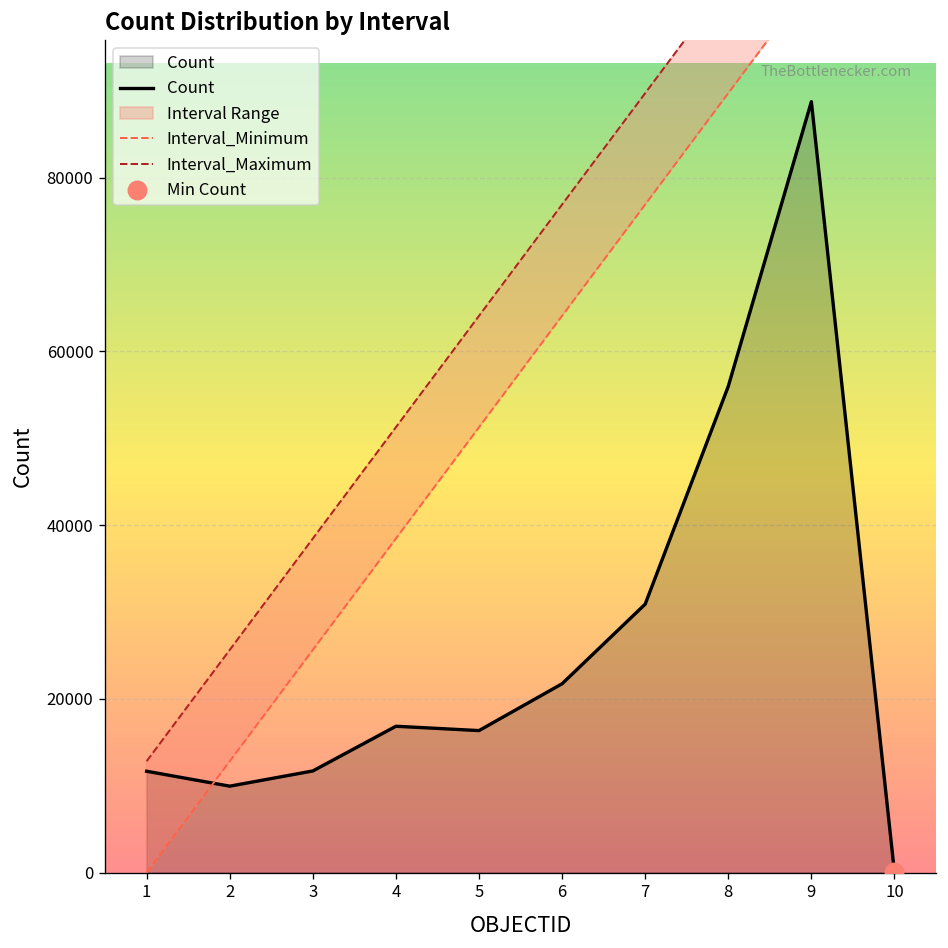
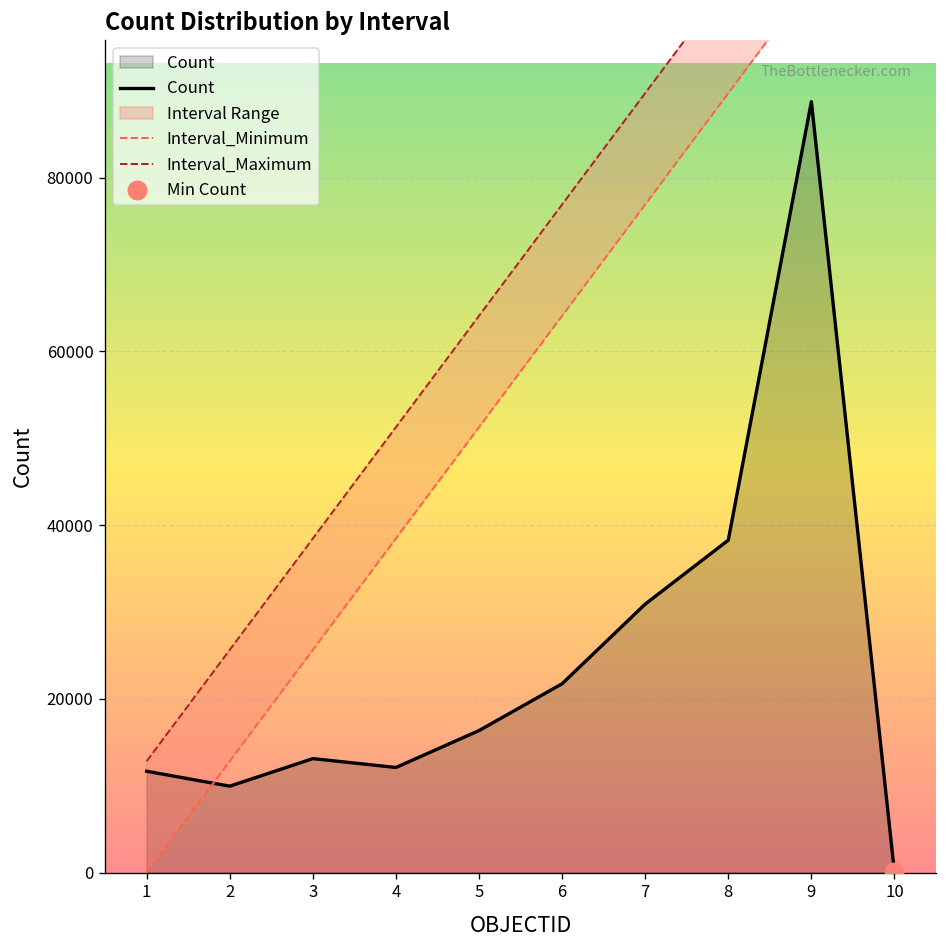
  {
    "Count": {
      "1": 12000,
      "2": 10000,
-     "3": 12000,
-     "4": 17000,
+     "3": 13000,
+     "4": 12000,
      "5": 16000,
      "6": 22000,
      "7": 31000,
-     "8": 56000,
+     "8": 38000,
      "9": 89000
    }
  }
